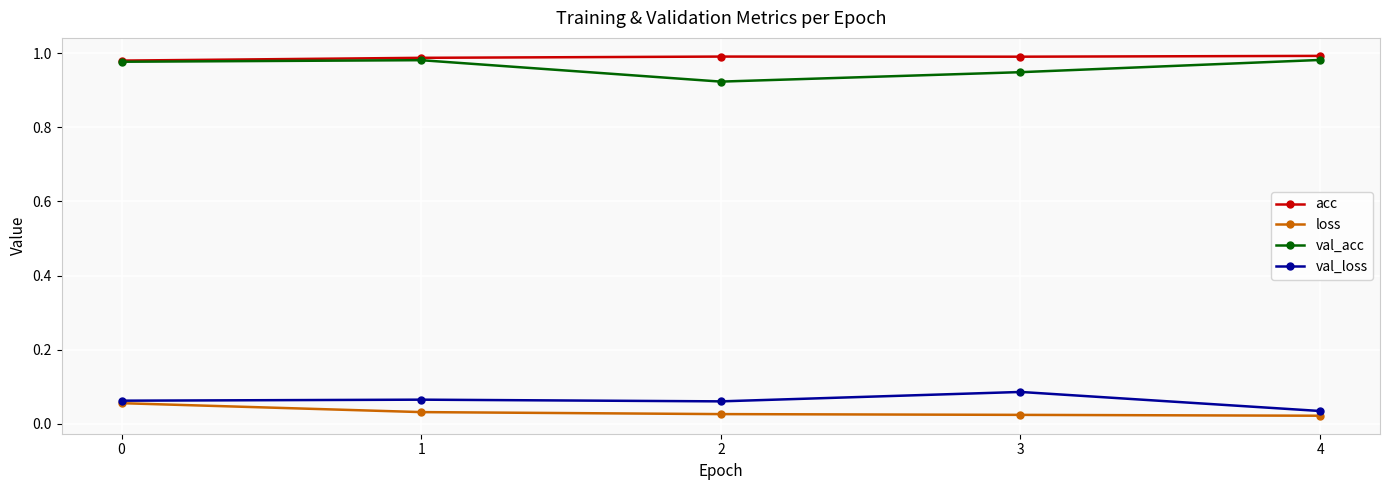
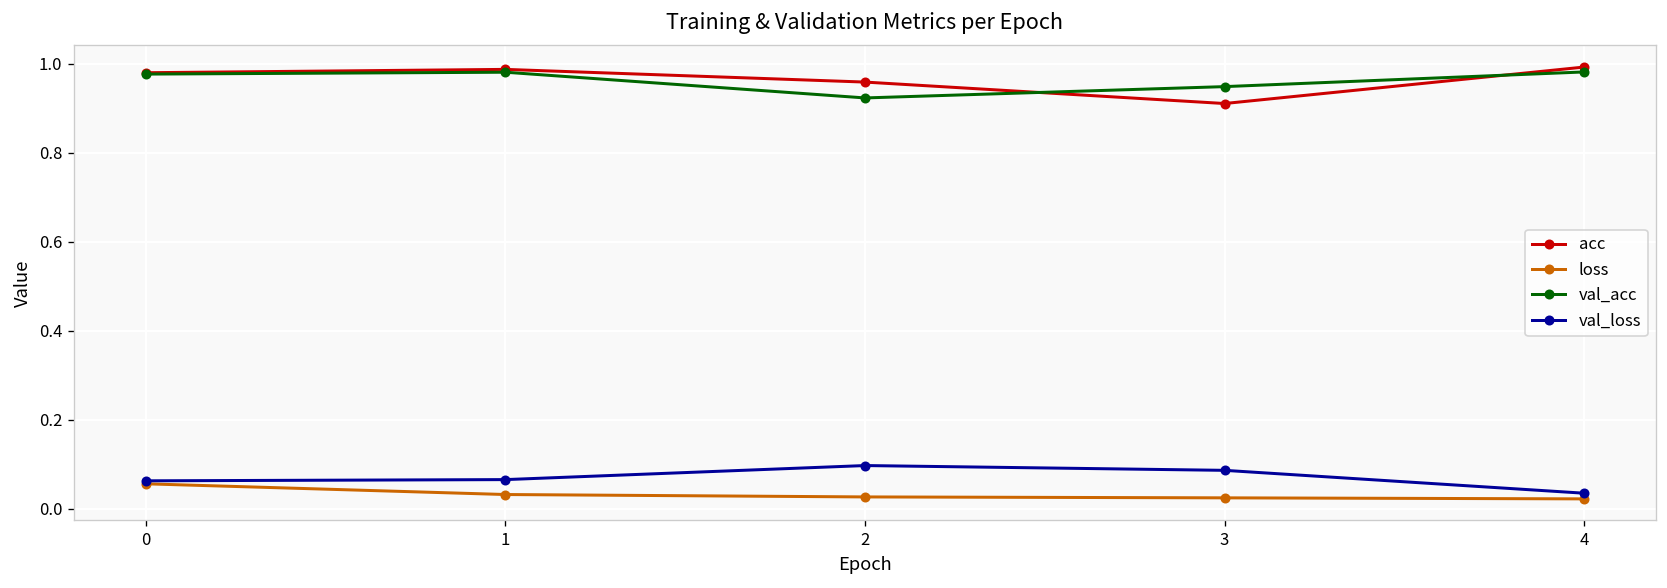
  {
    "acc": {
-     "2": 0.99,
-     "3": 0.99,
+     "2": 0.96,
+     "3": 0.91,
      "4": 0.99
    },
    "loss": {
      "1": 0.03,
      "2": 0.03,
      "3": 0.02,
      "4": 0.02
    },
    "val_acc": {
      "2": 0.92,
      "3": 0.95,
      "4": 0.98
    },
    "val_loss": {
      "1": 0.07,
-     "2": 0.06,
+     "2": 0.10,
      "3": 0.09,
      "4": 0.03
    }
  }
